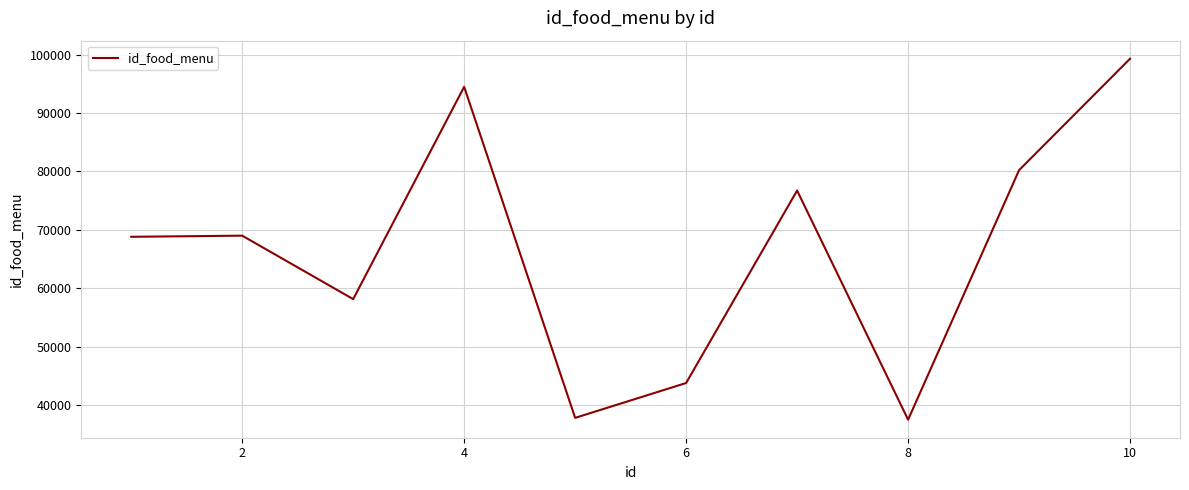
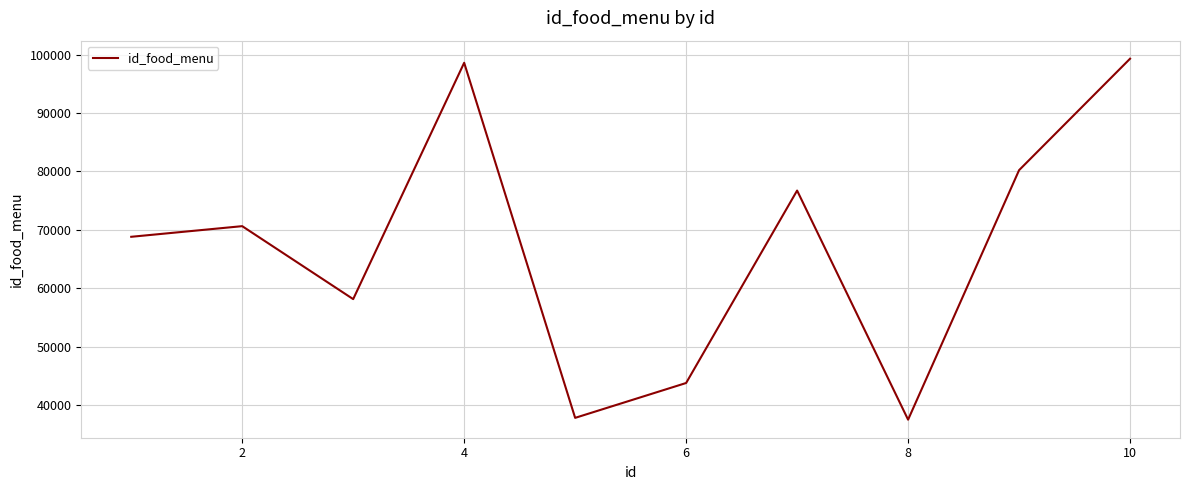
  {
-   "2": 69000,
-   "4": 94000,
+   "2": 71000,
+   "4": 99000,
    "6": 44000,
    "8": 37000,
    "10": 99000
  }
